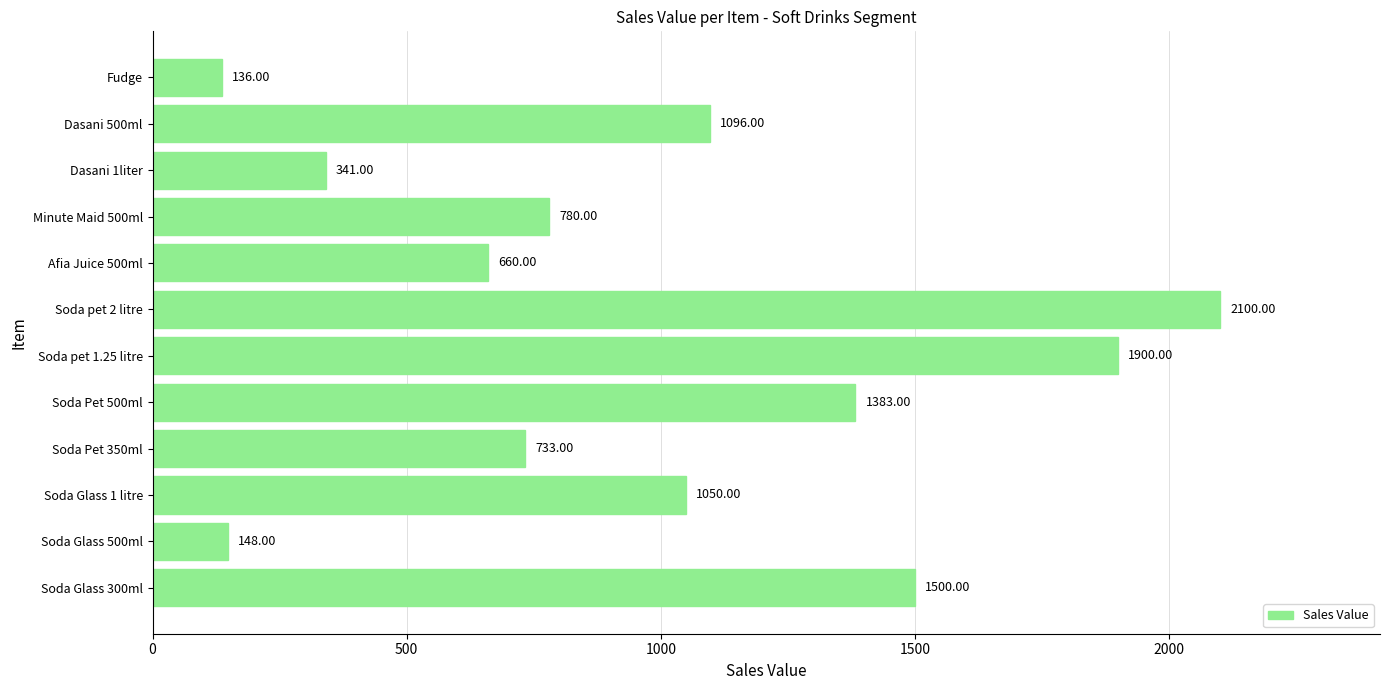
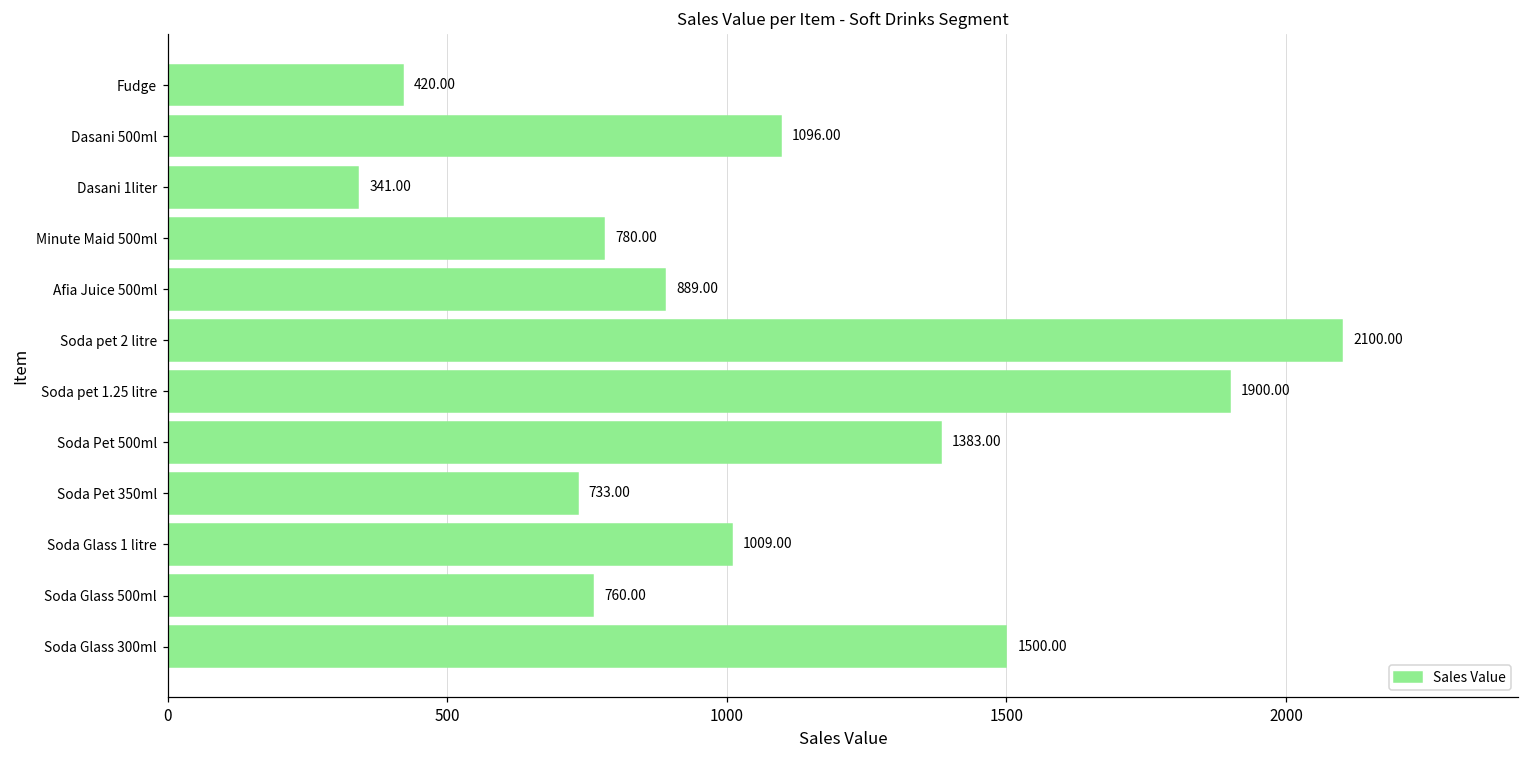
  {
-   "Fudge": 136.00,
+   "Fudge": 420.00,
    "Dasani 500ml": 1096.00,
    "Dasani 1liter": 341.00,
    "Minute Maid 500ml": 780.00,
-   "Afia Juice 500ml": 660.00,
+   "Afia Juice 500ml": 889.00,
    "Soda pet 2 litre": 2100.00,
    "Soda pet 1.25 litre": 1900.00,
    "Soda Pet 500ml": 1383.00,
    "Soda Pet 350ml": 733.00,
-   "Soda Glass 1 litre": 1050.00,
-   "Soda Glass 500ml": 148.00,
+   "Soda Glass 1 litre": 1009.00,
+   "Soda Glass 500ml": 760.00,
    "Soda Glass 300ml": 1500.00
  }
